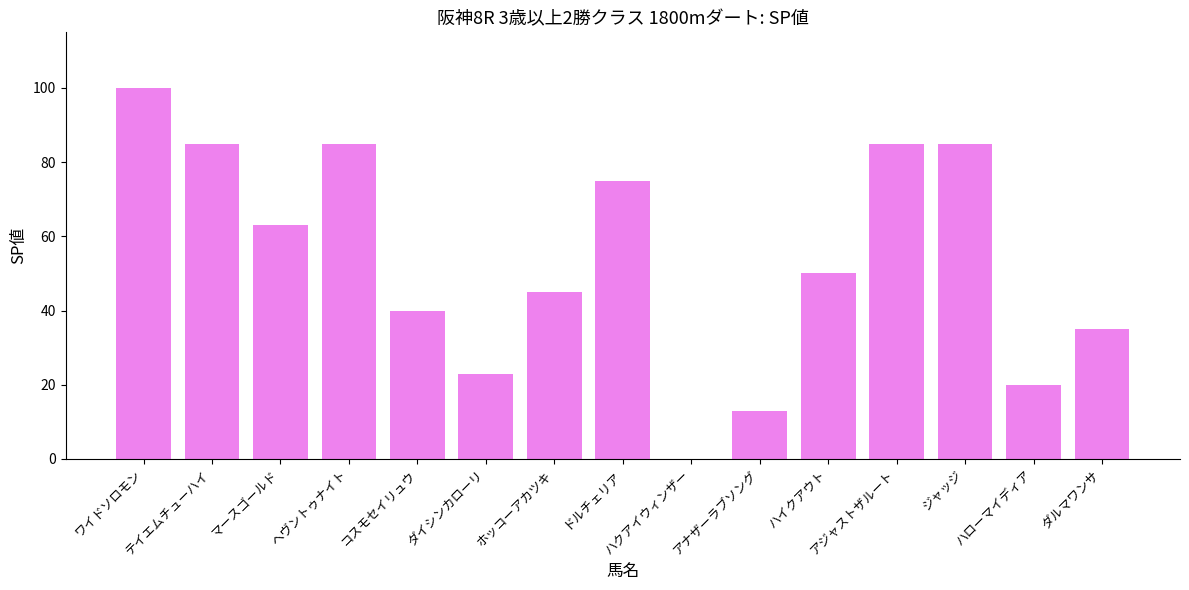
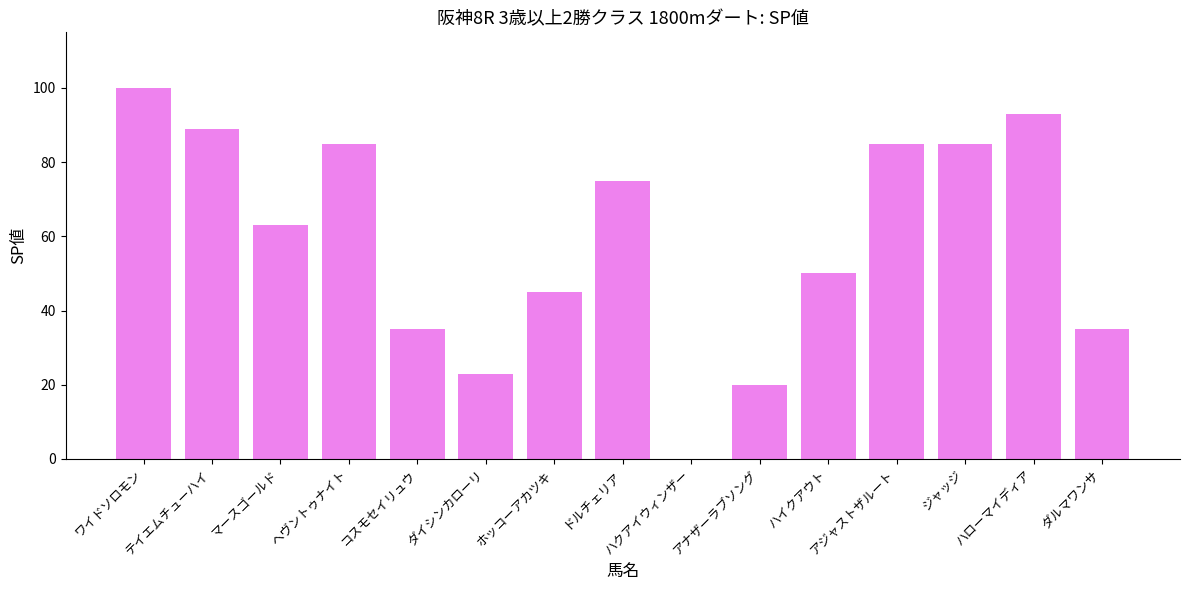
  {
    "ワイドソロモン": 100,
-   "テイエムチューハイ": 85,
+   "テイエムチューハイ": 89,
    "マースゴールド": 63,
    "ヘヴントゥナイト": 85,
-   "コスモセイリュウ": 40,
+   "コスモセイリュウ": 35,
    "ダイシンカローリ": 23,
    "ホッコーアカツキ": 45,
    "ドルチェリア": 75,
    "ハクアイウィンザー": 0,
-   "アナザーラブソング": 13,
+   "アナザーラブソング": 20,
    "ハイクアウト": 50,
    "アジャストザルート": 85,
    "ジャッジ": 85,
-   "ハローマイディア": 20,
+   "ハローマイディア": 93,
    "ダルマワンサ": 35
  }
